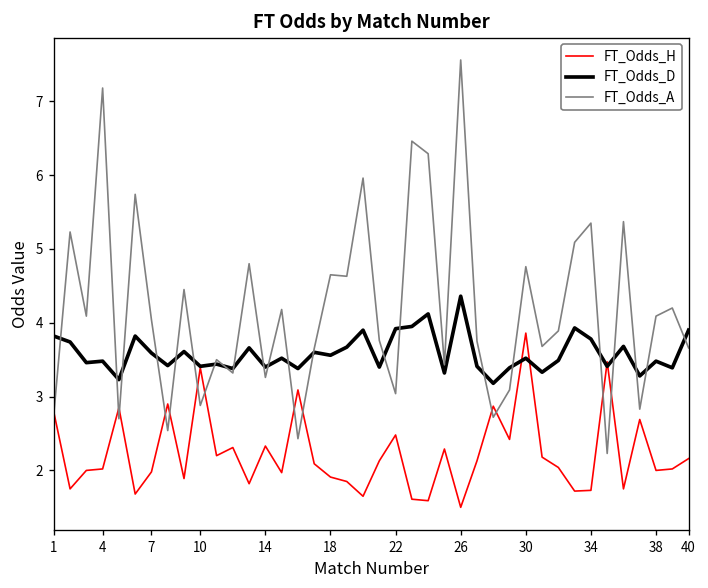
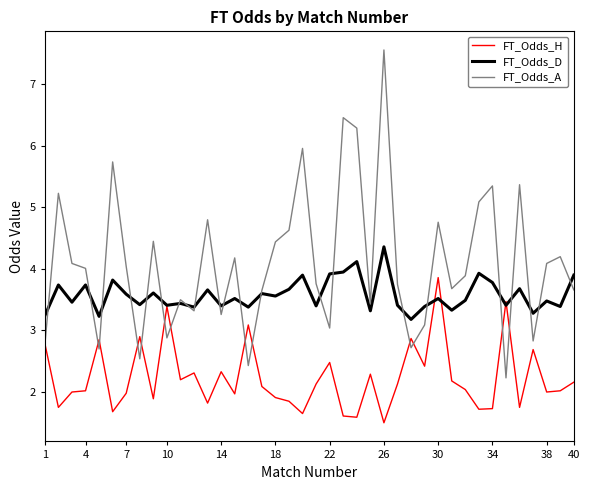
  {
    "FT_Odds_H": {
      "4": 2.0,
      "7": 2.0,
      "14": 2.3,
      "18": 1.9,
      "22": 2.5,
      "26": 1.5,
      "30": 3.9,
      "34": 1.7,
      "38": 2.0,
      "40": 2.2
    },
    "FT_Odds_D": {
-     "1": 3.8,
-     "4": 3.5,
+     "1": 3.2,
+     "4": 3.7,
      "7": 3.6,
      "14": 3.4,
      "18": 3.6,
      "22": 3.9,
      "26": 4.4,
      "30": 3.5,
      "34": 3.8,
      "38": 3.5,
      "40": 3.9
    },
    "FT_Odds_A": {
-     "4": 7.2,
+     "4": 4.0,
      "7": 4.0,
      "10": 2.9,
      "14": 3.3,
-     "18": 4.7,
+     "18": 4.4,
      "22": 3.0,
      "26": 7.6,
      "30": 4.8,
      "34": 5.4,
      "38": 4.1,
      "40": 3.7
    }
  }
